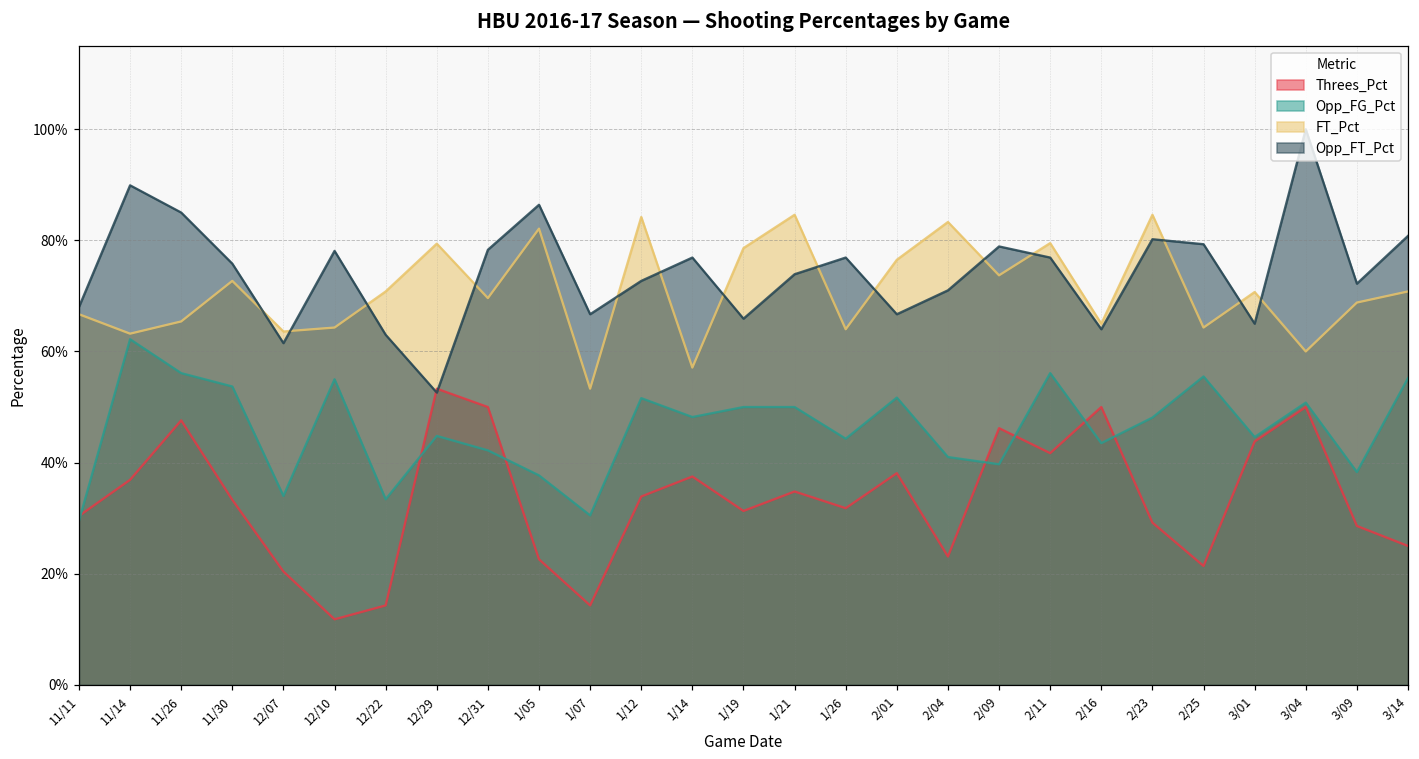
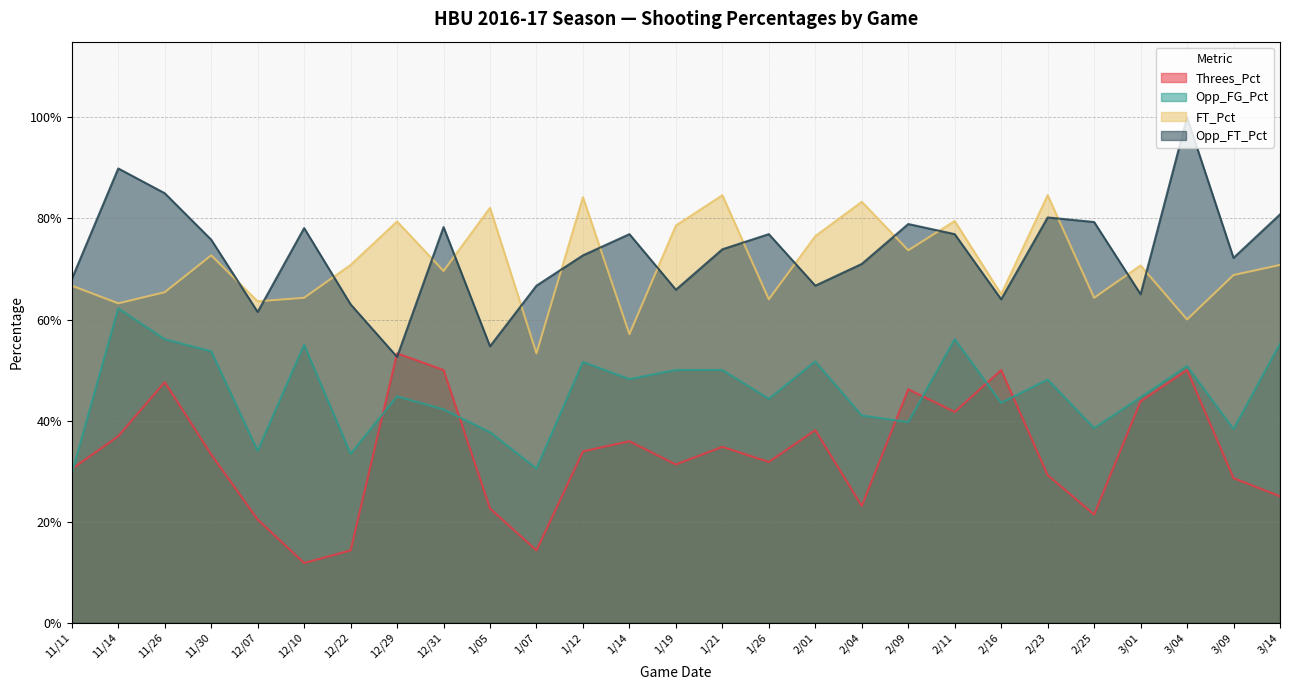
  {
    "Threes_Pct": {
      "11/11": "30%",
      "11/14": "37%",
      "11/26": "48%",
      "11/30": "33%",
      "12/07": "20%",
      "12/10": "12%",
      "12/22": "14%",
      "12/29": "53%",
      "12/31": "50%",
      "1/05": "23%",
      "1/07": "14%",
      "1/12": "34%",
-     "1/14": "38%",
+     "1/14": "36%",
      "1/19": "31%",
      "1/21": "35%",
      "1/26": "32%",
      "2/01": "38%",
      "2/04": "23%",
      "2/09": "46%",
      "2/11": "42%",
      "2/16": "50%",
      "2/23": "29%",
      "2/25": "21%",
      "3/01": "44%",
      "3/04": "50%",
      "3/09": "29%",
      "3/14": "25%"
    },
    "Opp_FG_Pct": {
      "11/11": "30%",
      "11/14": "62%",
      "11/26": "56%",
      "11/30": "54%",
      "12/07": "34%",
      "12/10": "55%",
      "12/22": "33%",
      "12/29": "45%",
      "12/31": "42%",
      "1/05": "38%",
      "1/07": "31%",
      "1/12": "52%",
      "1/14": "48%",
      "1/19": "50%",
      "1/21": "50%",
      "1/26": "44%",
      "2/01": "52%",
      "2/04": "41%",
      "2/09": "40%",
      "2/11": "56%",
      "2/16": "44%",
      "2/23": "48%",
-     "2/25": "56%",
+     "2/25": "39%",
      "3/01": "45%",
      "3/04": "51%",
      "3/09": "38%",
      "3/14": "55%"
    },
    "FT_Pct": {
      "11/11": "67%",
      "11/14": "63%",
      "11/26": "65%",
      "11/30": "73%",
      "12/07": "64%",
      "12/10": "64%",
      "12/22": "71%",
      "12/29": "79%",
      "12/31": "70%",
      "1/05": "82%",
      "1/07": "53%",
      "1/12": "84%",
      "1/14": "57%",
      "1/19": "79%",
      "1/21": "85%",
      "1/26": "64%",
      "2/01": "77%",
      "2/04": "83%",
      "2/09": "74%",
      "2/11": "80%",
      "2/16": "65%",
      "2/23": "85%",
      "2/25": "64%",
      "3/01": "71%",
      "3/04": "60%",
      "3/09": "69%",
      "3/14": "71%"
    },
    "Opp_FT_Pct": {
      "11/11": "68%",
      "11/14": "90%",
      "11/26": "85%",
      "11/30": "76%",
      "12/07": "62%",
      "12/10": "78%",
      "12/22": "63%",
      "12/29": "53%",
      "12/31": "78%",
-     "1/05": "86%",
+     "1/05": "55%",
      "1/07": "67%",
      "1/12": "73%",
      "1/14": "77%",
      "1/19": "66%",
      "1/21": "74%",
      "1/26": "77%",
      "2/01": "67%",
      "2/04": "71%",
      "2/09": "79%",
      "2/11": "77%",
      "2/16": "64%",
      "2/23": "80%",
      "2/25": "79%",
      "3/01": "65%",
      "3/09": "72%",
      "3/14": "81%"
    }
  }
